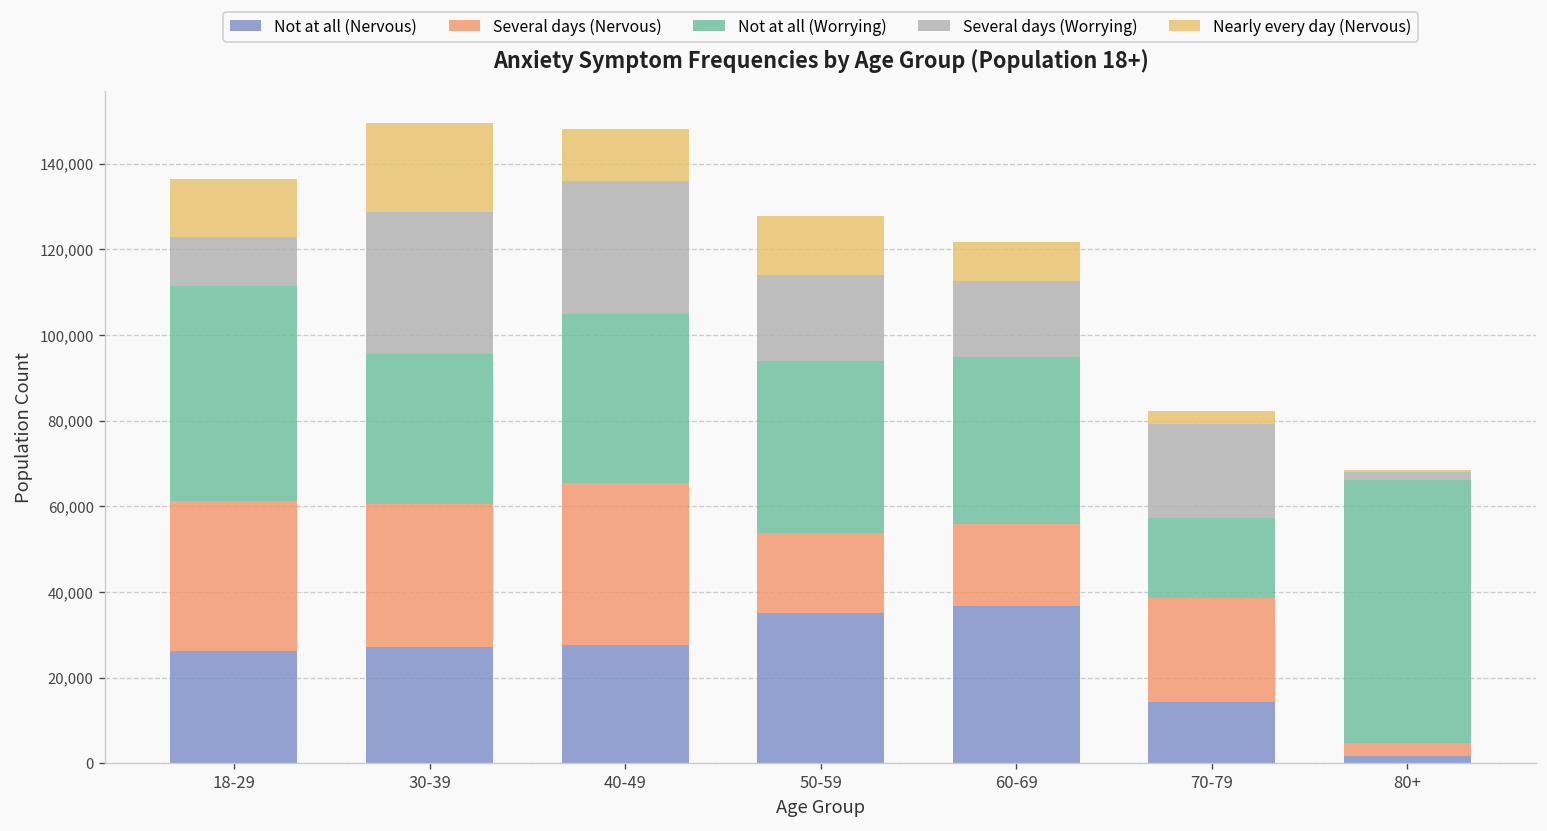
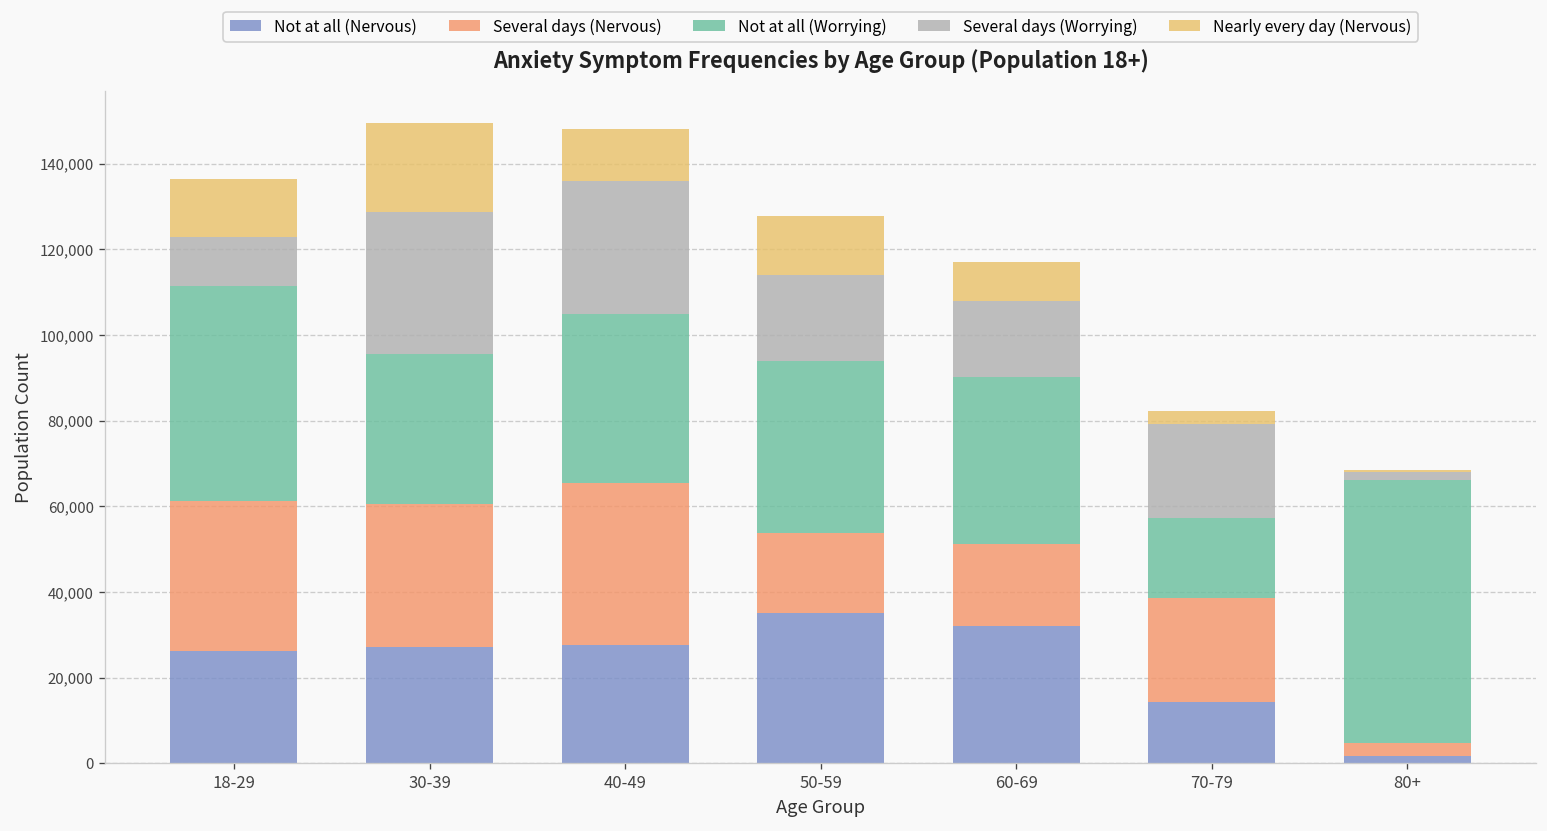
  {
    "Not at all (Nervous)": {
      "18-29": "26,000",
      "30-39": "27,000",
      "40-49": "28,000",
      "50-59": "35,000",
-     "60-69": "37,000",
+     "60-69": "32,000",
      "70-79": "14,000",
      "80+": "2,000"
    },
    "Not at all (Worrying)": {
      "18-29": "50,000",
      "30-39": "35,000",
      "40-49": "40,000",
      "50-59": "40,000",
      "60-69": "39,000",
      "70-79": "19,000",
      "80+": "61,000"
    },
    "Several days (Worrying)": {
      "18-29": "12,000",
      "30-39": "33,000",
      "40-49": "31,000",
      "50-59": "20,000",
      "60-69": "18,000",
      "70-79": "22,000",
      "80+": "2,000"
    }
  }
